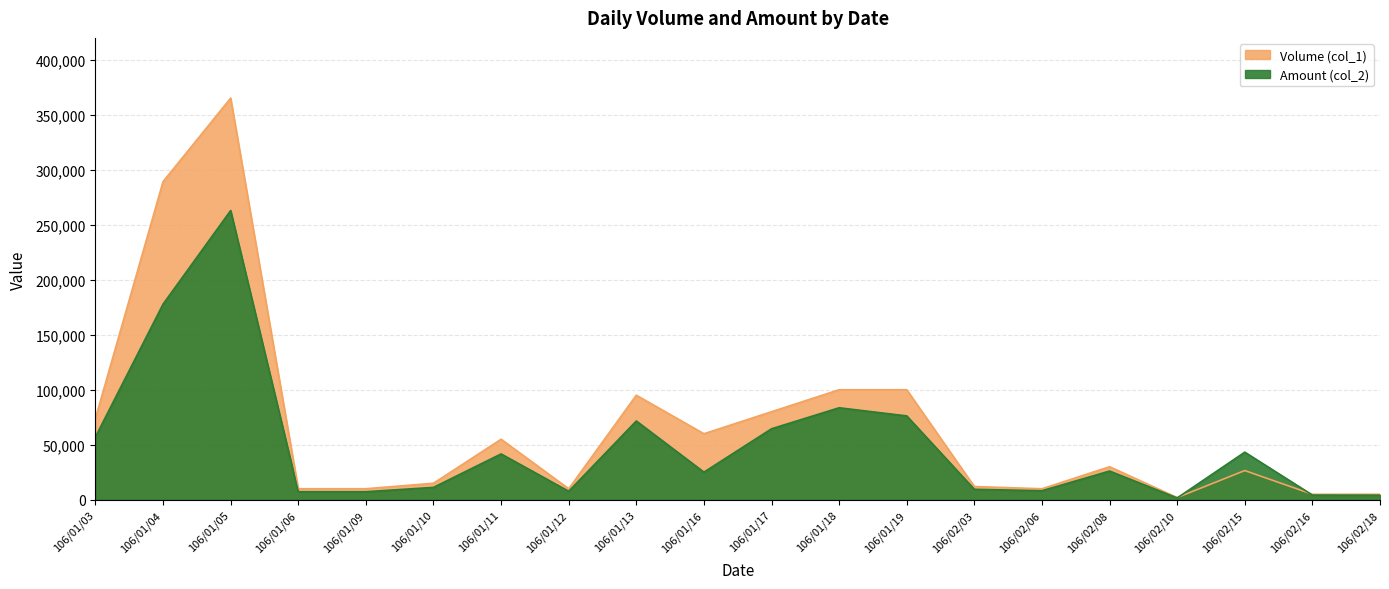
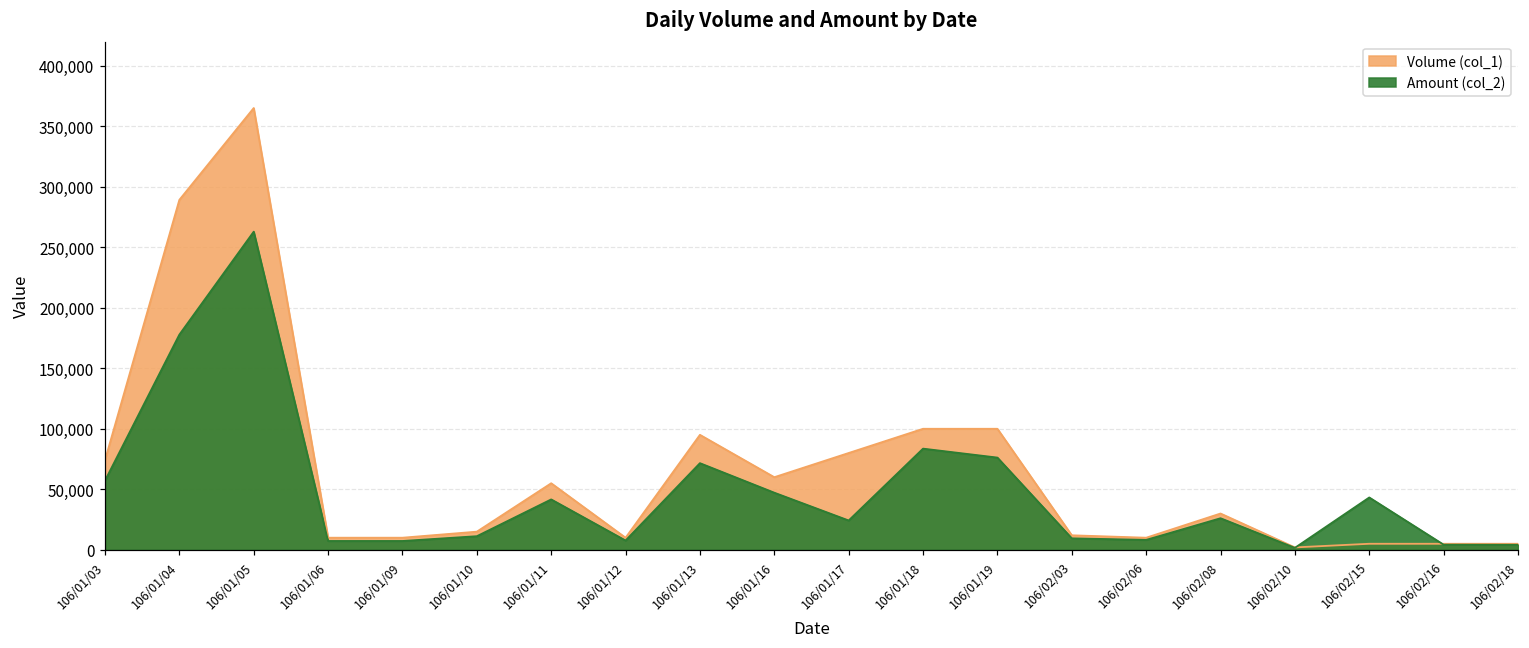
  {
    "Volume (col_1)": {
      "106/01/03": "74,000",
      "106/01/04": "289,000",
      "106/01/05": "365,000",
      "106/01/06": "10,000",
      "106/01/09": "10,000",
      "106/01/10": "15,000",
      "106/01/11": "55,000",
      "106/01/12": "10,000",
      "106/01/13": "95,000",
      "106/01/16": "60,000",
      "106/01/17": "80,000",
      "106/01/18": "100,000",
      "106/01/19": "100,000",
      "106/02/03": "12,000",
      "106/02/08": "30,000",
-     "106/02/15": "27,000"
+     "106/02/15": "5,000"
    },
    "Amount (col_2)": {
      "106/01/03": "57,000",
      "106/01/04": "178,000",
      "106/01/05": "263,000",
      "106/01/06": "7,000",
      "106/01/09": "7,000",
      "106/01/10": "11,000",
      "106/01/11": "42,000",
      "106/01/12": "8,000",
      "106/01/13": "72,000",
-     "106/01/16": "25,000",
-     "106/01/17": "65,000",
+     "106/01/16": "47,000",
+     "106/01/17": "24,000",
      "106/01/18": "84,000",
      "106/01/19": "76,000",
      "106/02/03": "10,000",
      "106/02/08": "26,000",
      "106/02/15": "43,000"
    }
  }
